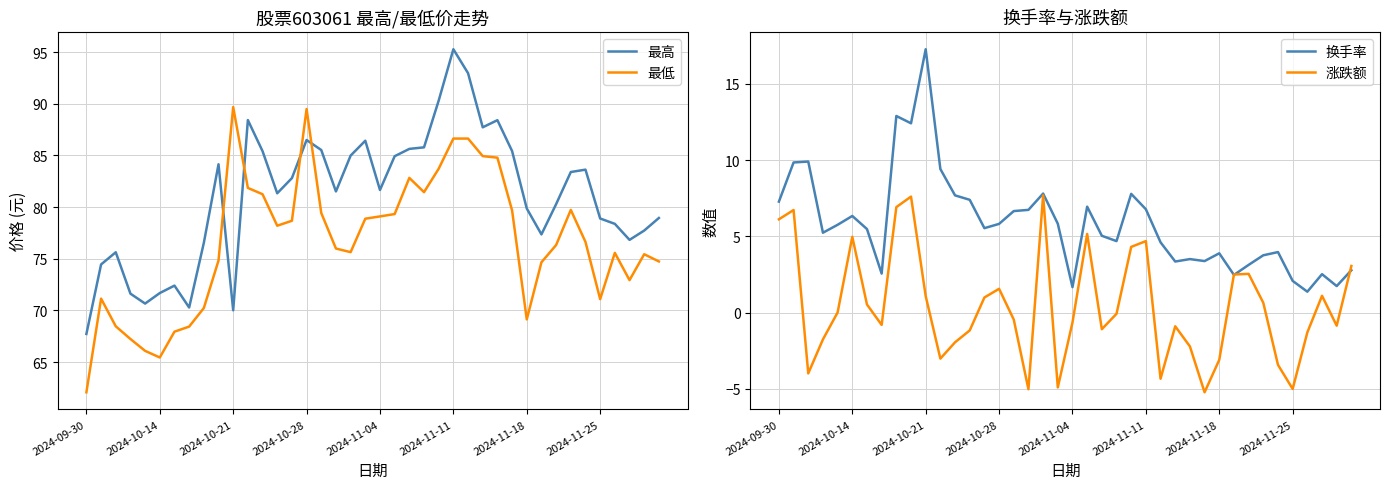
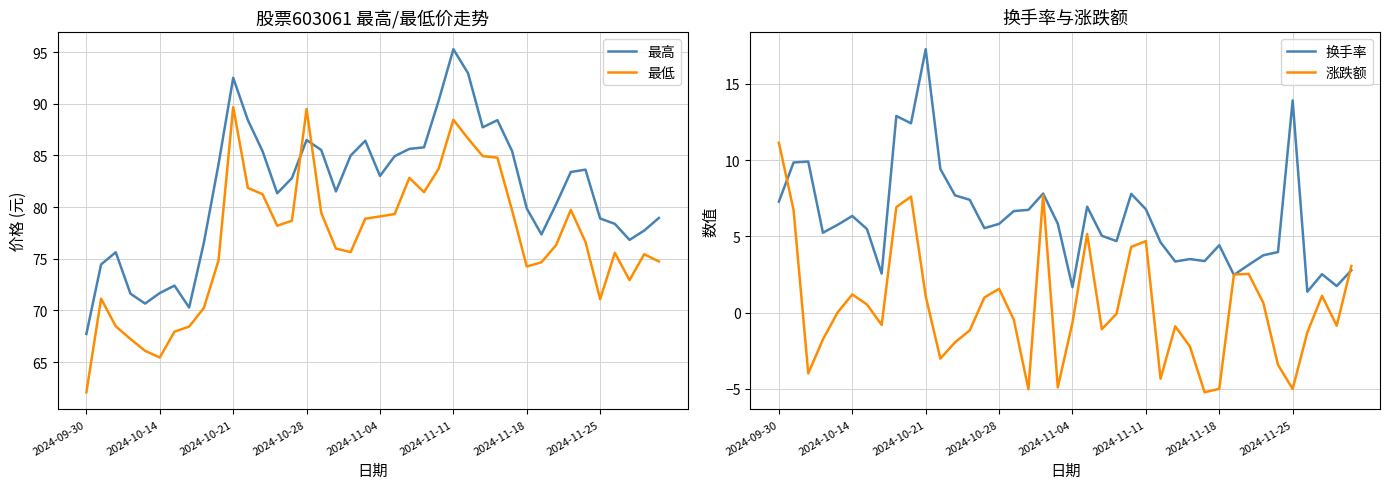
  {
    "股票603061 最高/最低价走势": {
      "最高": {
        "2024-09-30": 67.7,
        "2024-10-14": 71.7,
-       "2024-10-21": 70.0,
+       "2024-10-21": 92.5,
        "2024-10-28": 86.5,
-       "2024-11-04": 81.7,
+       "2024-11-04": 83.0,
        "2024-11-11": 95.3,
        "2024-11-18": 79.9,
        "2024-11-25": 78.9
      },
      "最低": {
        "2024-09-30": 62.1,
        "2024-10-14": 65.4,
        "2024-10-21": 89.7,
        "2024-10-28": 89.5,
        "2024-11-04": 79.1,
-       "2024-11-11": 86.6,
-       "2024-11-18": 69.1,
+       "2024-11-11": 88.5,
+       "2024-11-18": 74.3,
        "2024-11-25": 71.1
      }
    },
    "换手率与涨跌额": {
      "换手率": {
        "2024-09-30": 7.3,
        "2024-10-14": 6.3,
        "2024-10-21": 17.3,
        "2024-10-28": 5.8,
        "2024-11-04": 1.7,
        "2024-11-11": 6.8,
-       "2024-11-18": 3.9,
-       "2024-11-25": 2.1
+       "2024-11-18": 4.4,
+       "2024-11-25": 13.9
      },
      "涨跌额": {
-       "2024-09-30": 6.1,
-       "2024-10-14": 5.0,
+       "2024-09-30": 11.1,
+       "2024-10-14": 1.2,
        "2024-10-21": 1.1,
        "2024-10-28": 1.6,
        "2024-11-04": -0.7,
        "2024-11-11": 4.7,
-       "2024-11-18": -3.1,
+       "2024-11-18": -5.0,
        "2024-11-25": -5.0
      }
    }
  }
